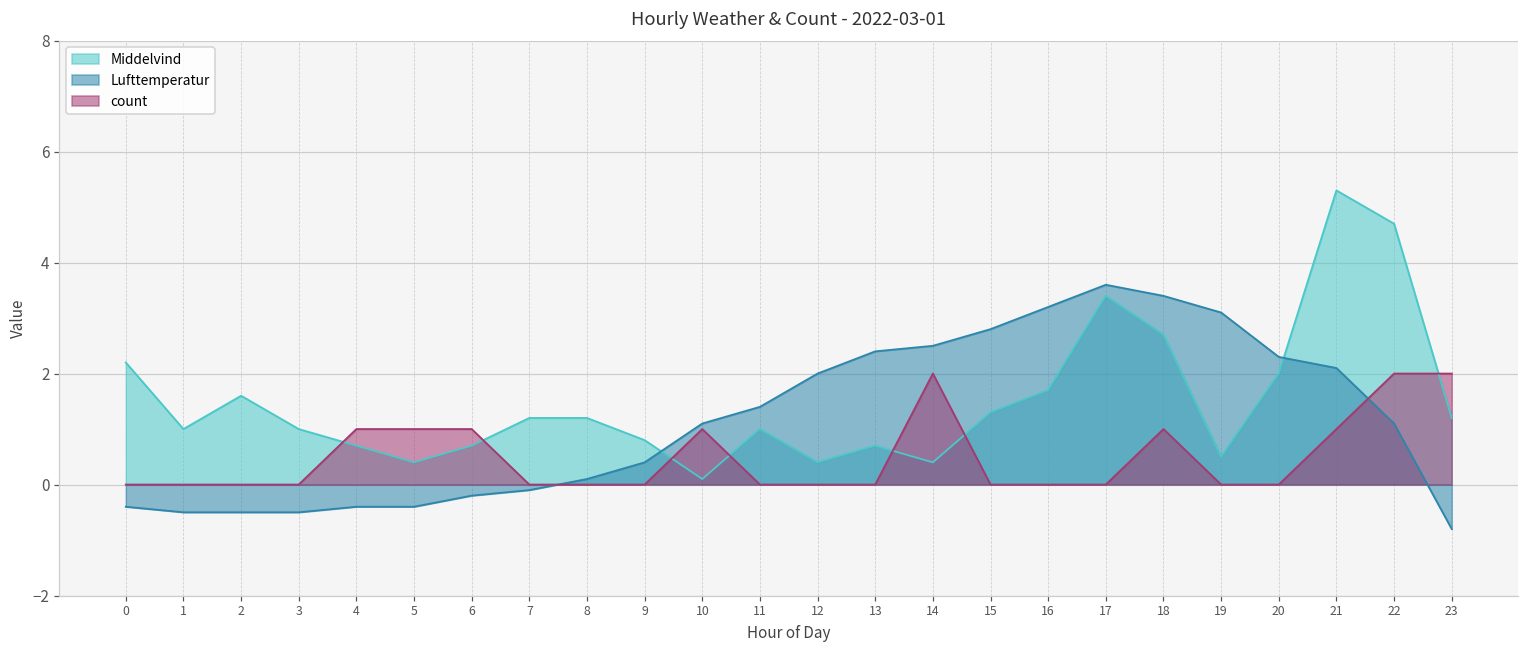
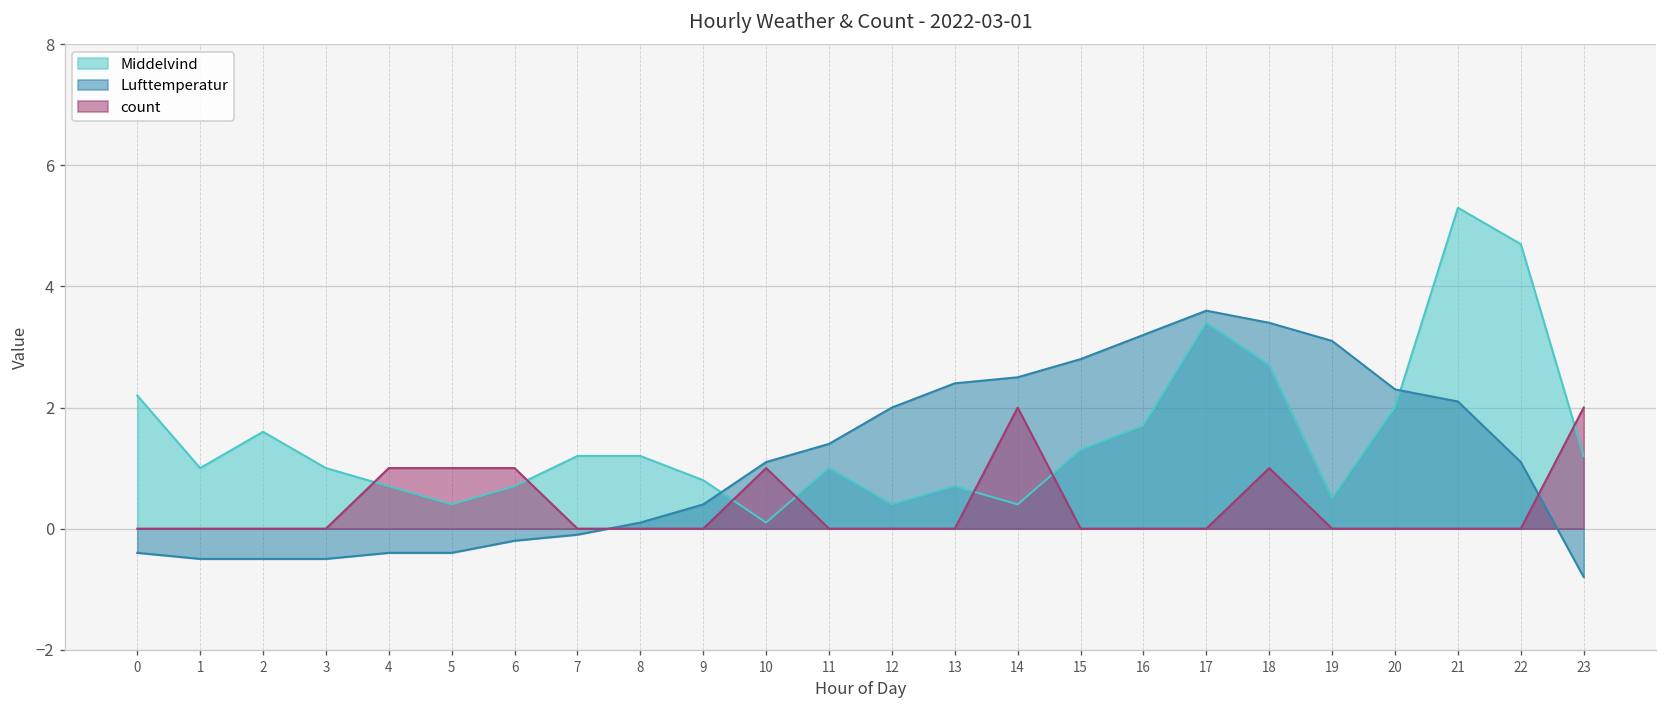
  {
    "Middelvind": {
      "0": 2.2,
      "1": 1,
      "2": 1.6,
      "3": 1,
      "4": 0.7,
      "5": 0.4,
      "6": 0.7,
      "7": 1.2,
      "8": 1.2,
      "9": 0.8,
      "10": 0.1,
      "11": 1,
      "12": 0.4,
      "13": 0.7,
      "14": 0.4,
      "15": 1.3,
      "16": 1.7,
      "17": 3.4,
      "18": 2.7,
      "19": 0.5,
      "20": 2,
      "21": 5.3,
      "22": 4.7,
      "23": 1.2
    },
    "count": {
      "4": 1,
      "5": 1,
      "6": 1,
      "8": 0,
      "9": 0,
      "10": 1,
      "11": 0,
      "12": 0,
      "13": 0,
      "14": 2,
      "15": 0,
      "16": 0,
      "17": 0,
      "18": 1,
      "19": 0,
      "20": 0,
-     "21": 1,
-     "22": 2,
+     "21": 0,
+     "22": 0,
      "23": 2
    }
  }
